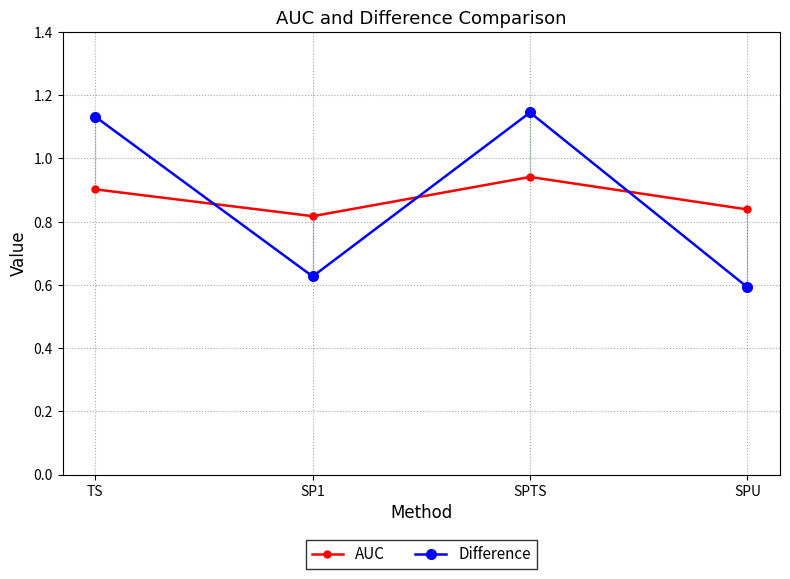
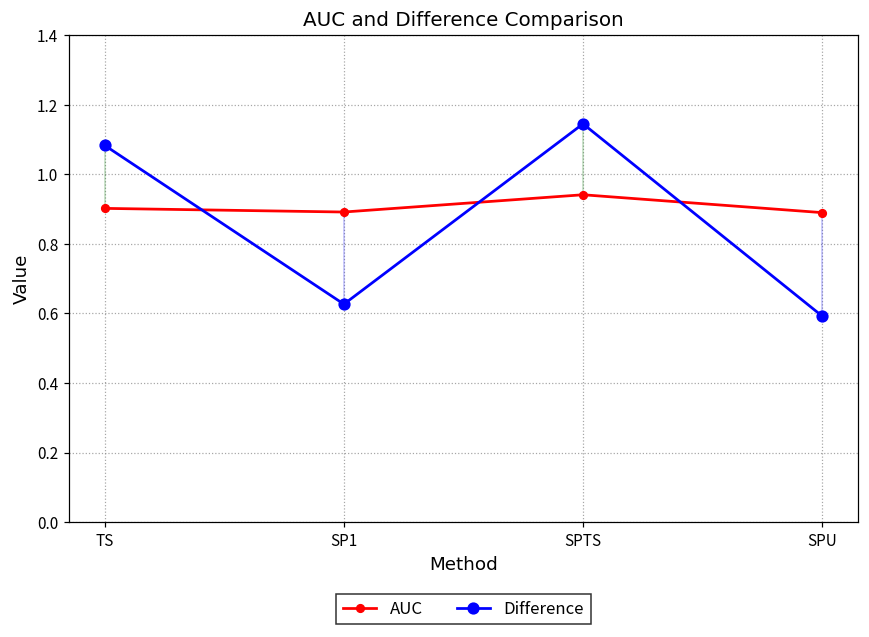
  {
    "AUC": {
      "TS": 0.90,
-     "SP1": 0.82,
+     "SP1": 0.89,
      "SPTS": 0.94,
-     "SPU": 0.84
+     "SPU": 0.89
    },
    "Difference": {
-     "TS": 1.13,
+     "TS": 1.08,
      "SP1": 0.63,
      "SPTS": 1.15,
      "SPU": 0.59
    }
  }
